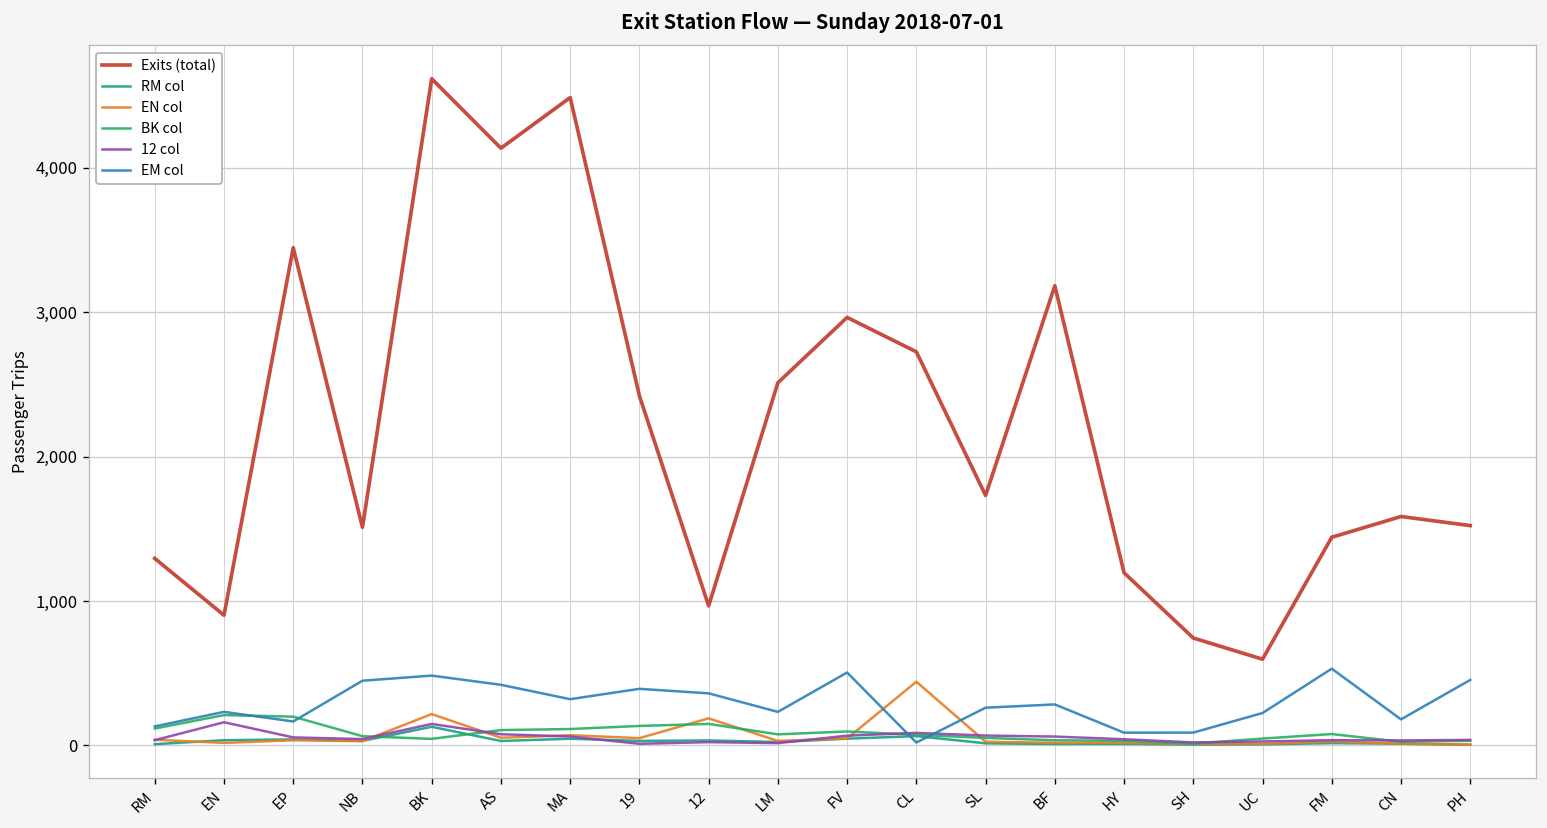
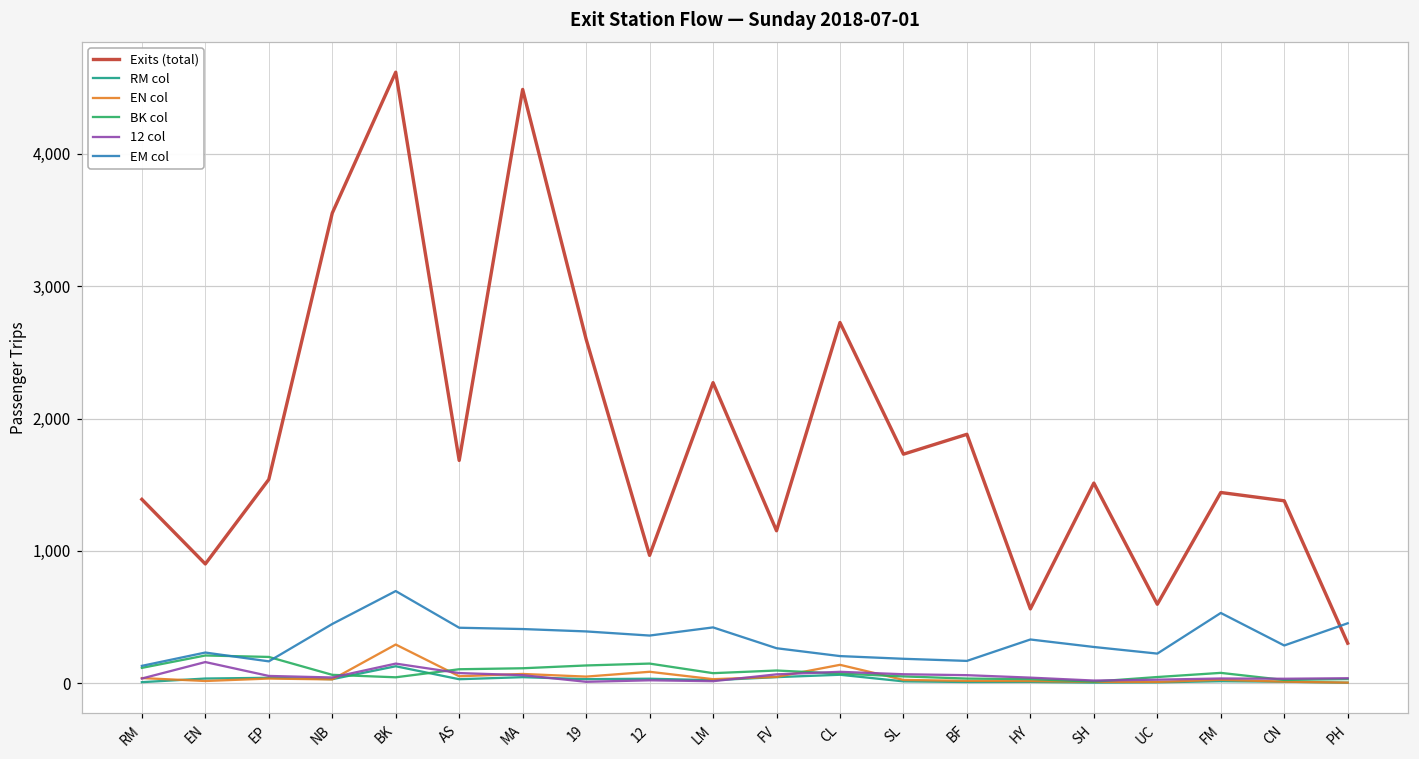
  {
    "Exits (total)": {
-     "RM": "1,290",
+     "RM": "1,390",
      "EN": "900",
-     "EP": "3,450",
-     "NB": "1,510",
+     "EP": "1,540",
+     "NB": "3,550",
      "BK": "4,620",
-     "AS": "4,140",
+     "AS": "1,680",
      "MA": "4,490",
-     "19": "2,420",
+     "19": "2,600",
      "12": "970",
-     "LM": "2,510",
-     "FV": "2,960",
+     "LM": "2,270",
+     "FV": "1,150",
      "CL": "2,730",
      "SL": "1,730",
-     "BF": "3,180",
-     "HY": "1,200",
-     "SH": "740",
+     "BF": "1,880",
+     "HY": "560",
+     "SH": "1,510",
      "UC": "600",
      "FM": "1,440",
-     "CN": "1,590",
-     "PH": "1,520"
+     "CN": "1,380",
+     "PH": "300"
    },
    "EN col": {
-     "BK": "220",
+     "BK": "290",
      "AS": "50",
-     "12": "190",
-     "CL": "440"
+     "12": "90",
+     "CL": "140"
    },
    "12 col": {
      "EN": "160",
      "AS": "80",
      "BF": "60"
    },
    "EM col": {
      "EN": "230",
      "EP": "170",
      "NB": "450",
-     "BK": "480",
+     "BK": "700",
      "AS": "420",
-     "MA": "320",
+     "MA": "410",
      "19": "390",
      "12": "360",
-     "LM": "230",
-     "FV": "500",
-     "CL": "20",
-     "SL": "260",
-     "BF": "280",
-     "HY": "90",
-     "SH": "90",
+     "LM": "420",
+     "FV": "270",
+     "CL": "210",
+     "SL": "190",
+     "BF": "170",
+     "HY": "330",
+     "SH": "270",
      "UC": "220",
      "FM": "530",
-     "CN": "180",
+     "CN": "290",
      "PH": "450"
    }
  }
